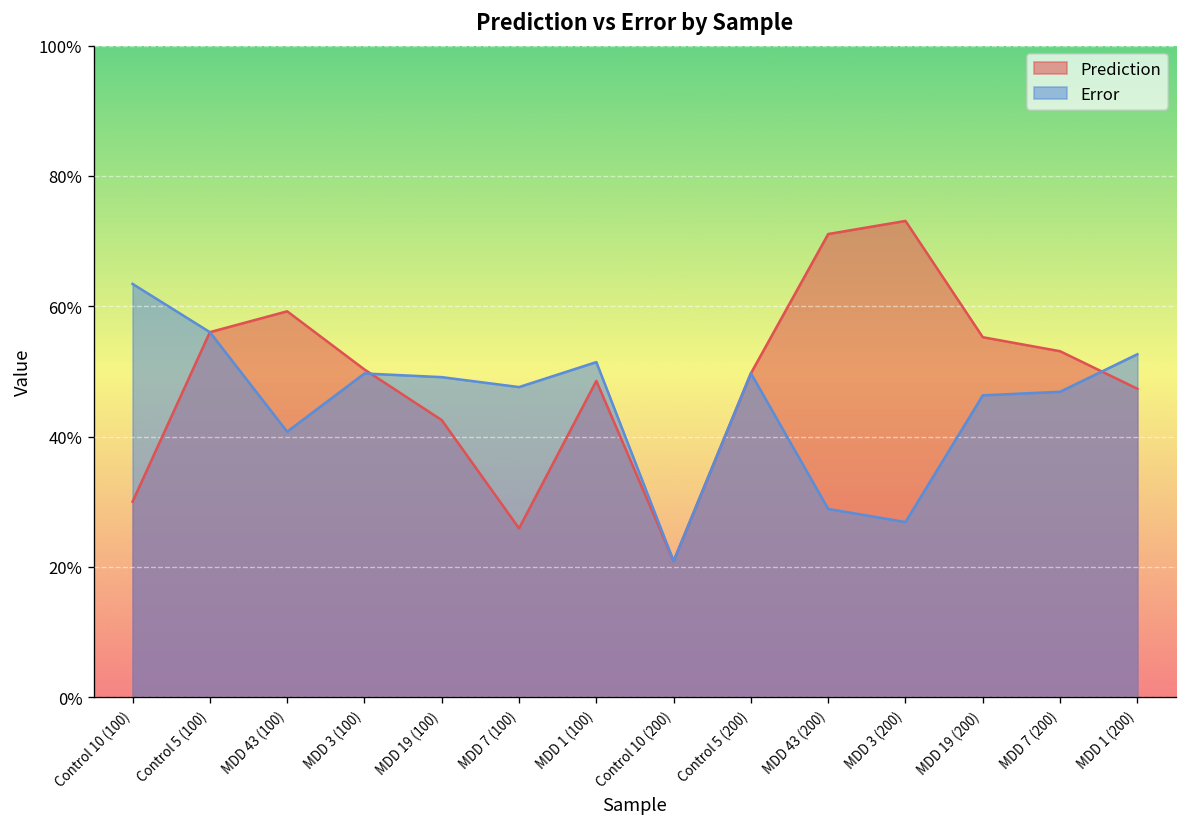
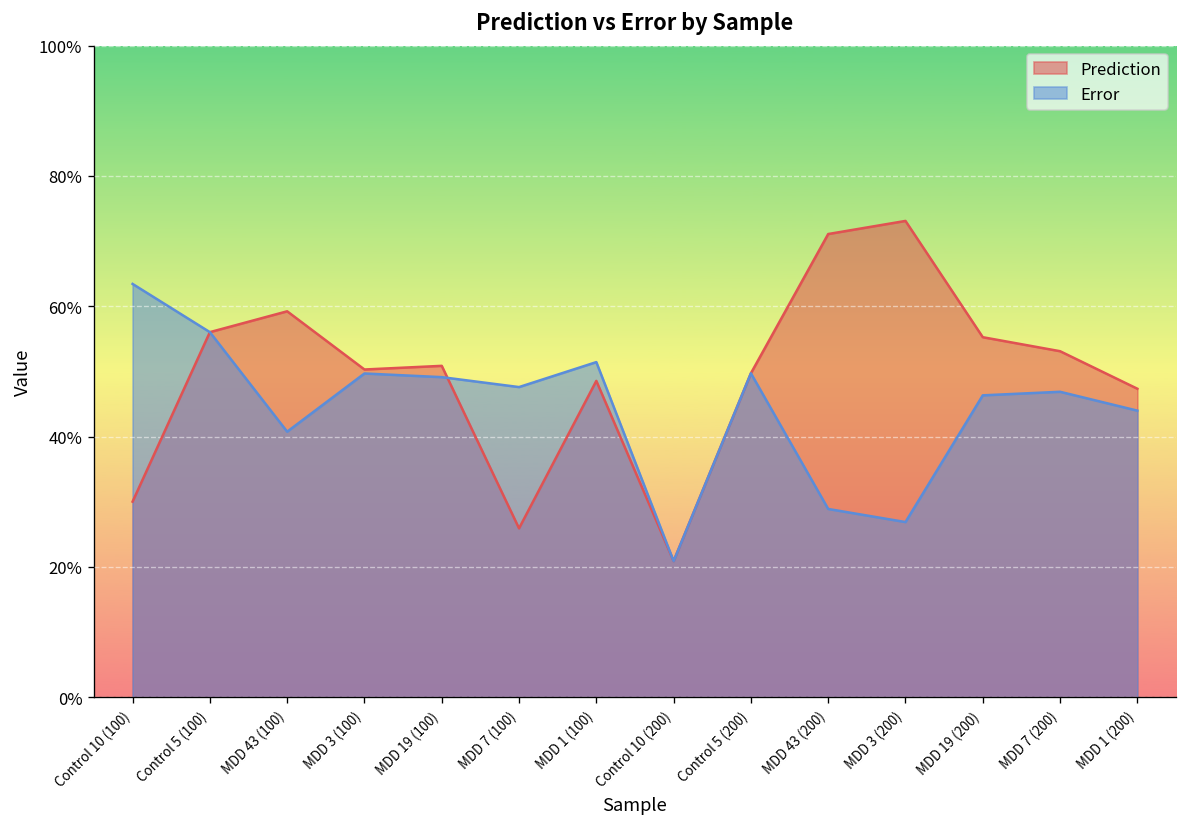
  {
    "Prediction": {
      "Control 10 (100)": "30%",
      "MDD 43 (100)": "59%",
      "MDD 3 (100)": "50%",
-     "MDD 19 (100)": "43%",
+     "MDD 19 (100)": "51%",
      "MDD 7 (100)": "26%",
      "MDD 1 (100)": "49%",
      "MDD 43 (200)": "71%",
      "MDD 3 (200)": "73%",
      "MDD 19 (200)": "55%",
      "MDD 7 (200)": "53%",
      "MDD 1 (200)": "47%"
    },
    "Error": {
      "Control 10 (100)": "63%",
      "MDD 43 (100)": "41%",
      "MDD 3 (100)": "50%",
      "MDD 19 (100)": "49%",
      "MDD 7 (100)": "48%",
      "MDD 1 (100)": "51%",
      "MDD 43 (200)": "29%",
      "MDD 3 (200)": "27%",
      "MDD 19 (200)": "46%",
      "MDD 7 (200)": "47%",
-     "MDD 1 (200)": "53%"
+     "MDD 1 (200)": "44%"
    }
  }
